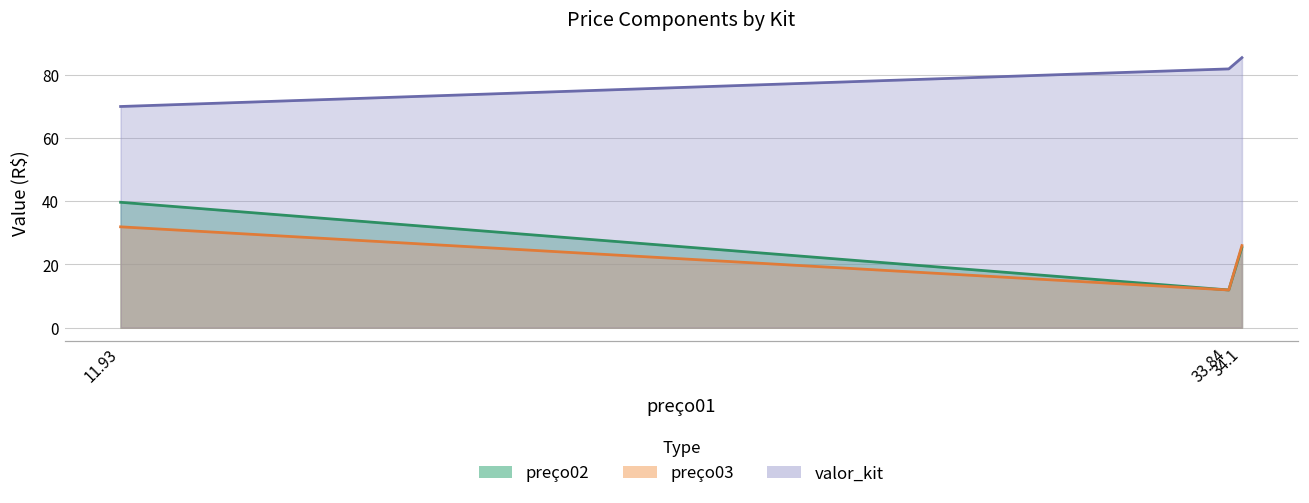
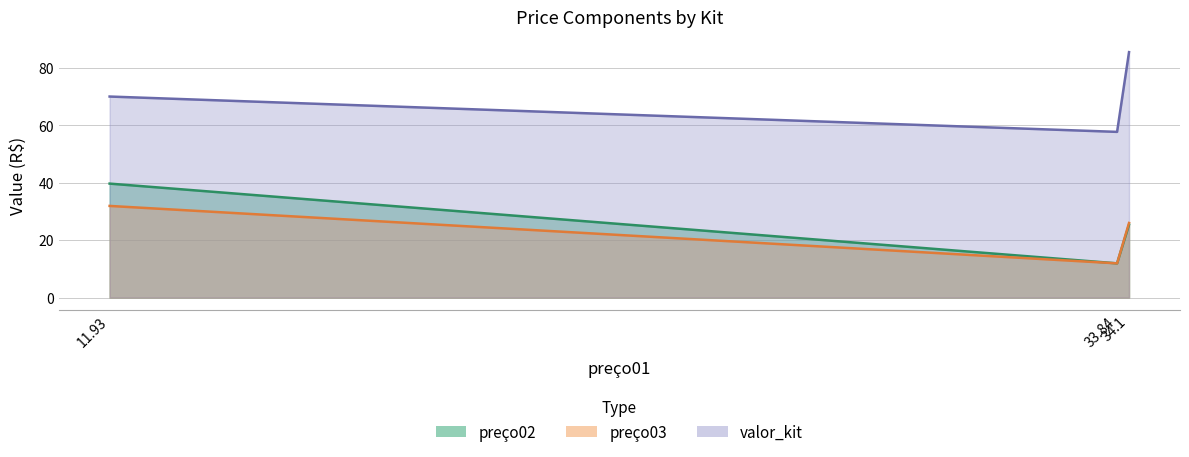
  {
    "preço02": {
      "11.93": 40
    },
    "preço03": {
      "11.93": 32
    },
    "valor_kit": {
      "11.93": 70,
-     "33.84": 82,
+     "33.84": 58,
      "34.1": 85
    }
  }
